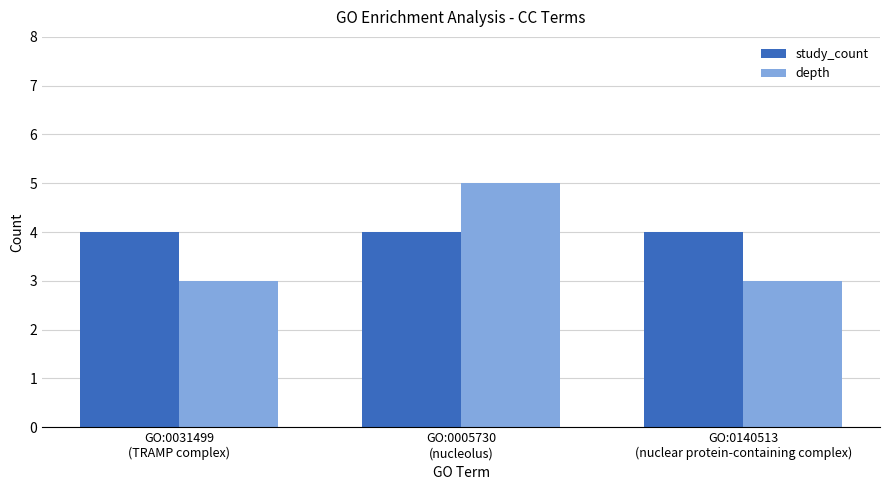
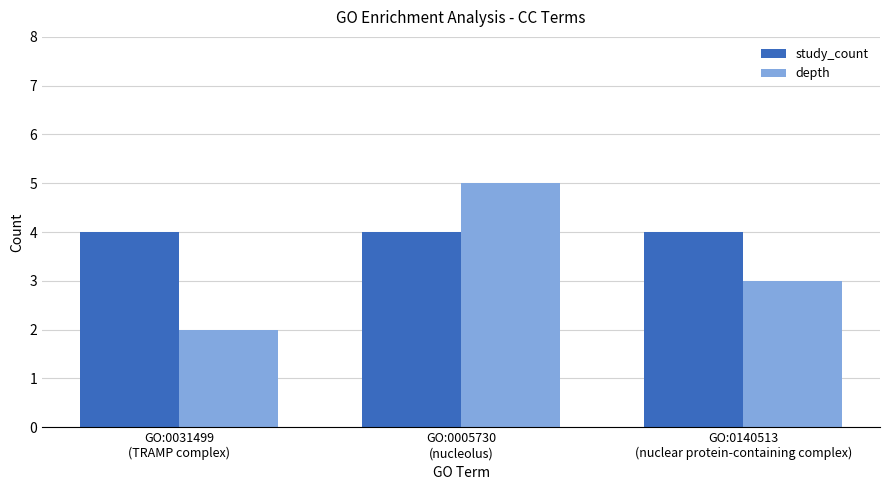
  {
    "study_count": {
      "GO:0031499 (TRAMP complex)": 4,
      "GO:0005730 (nucleolus)": 4,
      "GO:0140513 (nuclear protein-containing complex)": 4
    },
    "depth": {
-     "GO:0031499 (TRAMP complex)": 3,
+     "GO:0031499 (TRAMP complex)": 2,
      "GO:0005730 (nucleolus)": 5,
      "GO:0140513 (nuclear protein-containing complex)": 3
    }
  }
